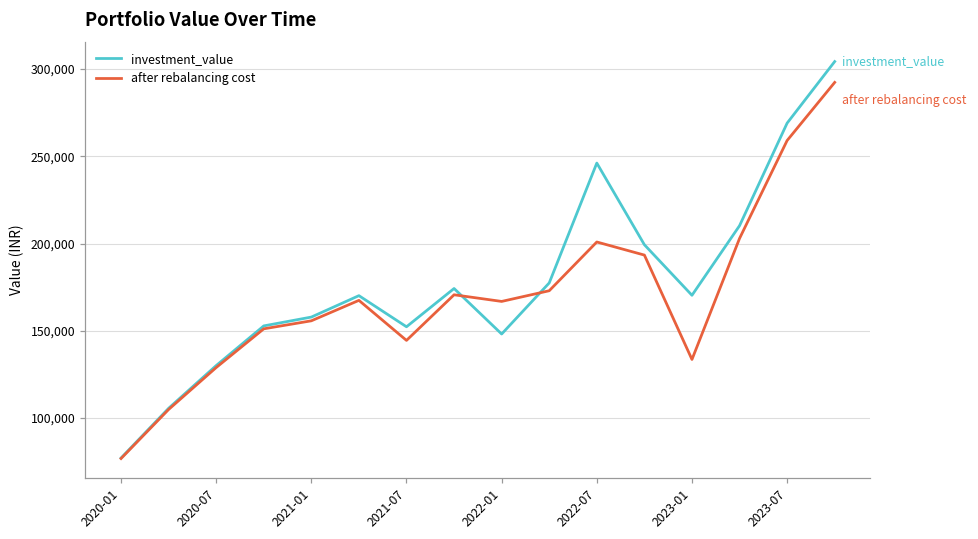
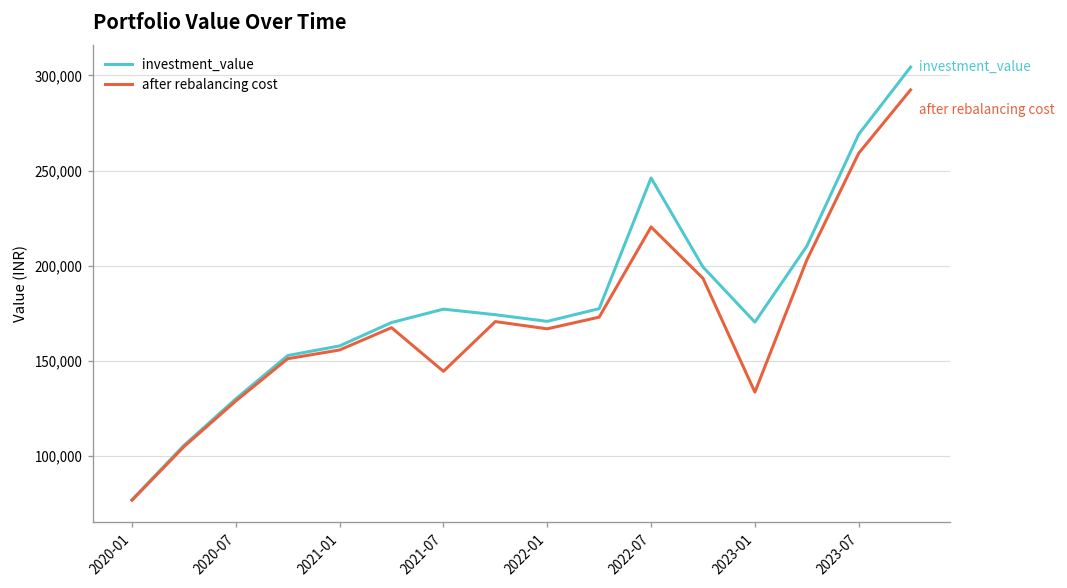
  {
    "investment_value": {
      "2021-01": "158,000",
-     "2021-07": "152,000",
-     "2022-01": "148,000",
+     "2021-07": "177,000",
+     "2022-01": "171,000",
      "2022-07": "246,000",
      "2023-01": "170,000",
      "2023-07": "269,000"
    },
    "after rebalancing cost": {
      "2021-01": "156,000",
      "2021-07": "144,000",
      "2022-01": "167,000",
-     "2022-07": "201,000",
+     "2022-07": "220,000",
      "2023-01": "134,000",
      "2023-07": "259,000"
    }
  }
